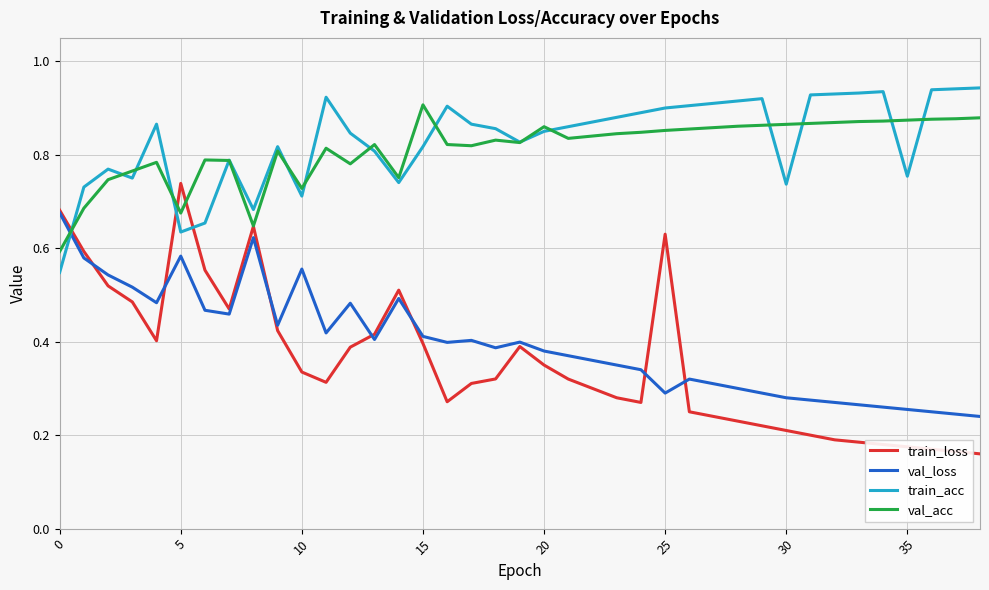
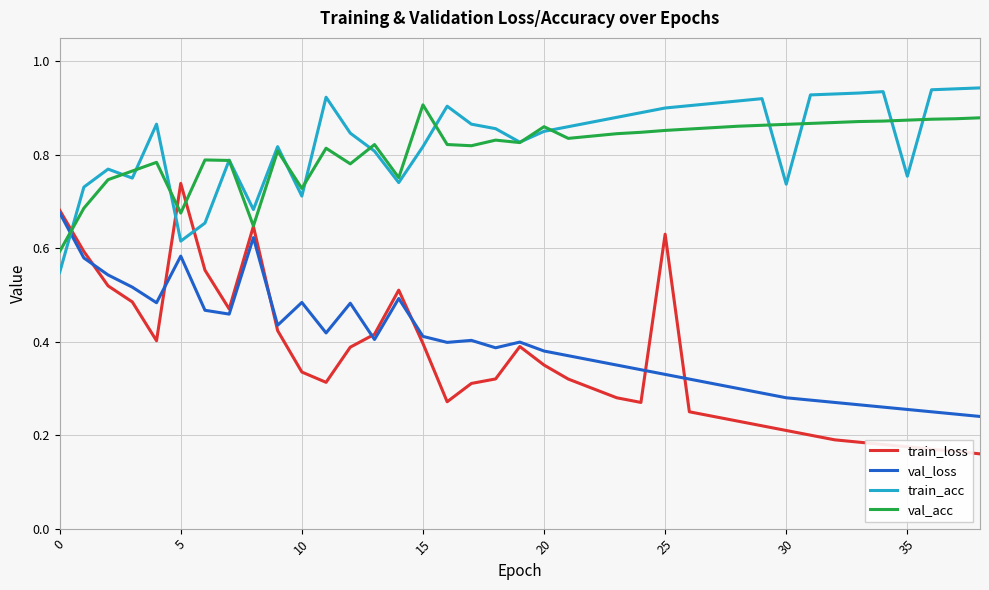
  {
    "train_loss": {
      "0": 0.68,
      "5": 0.74,
      "10": 0.34,
      "15": 0.40,
      "20": 0.35,
      "25": 0.63,
      "30": 0.21
    },
    "val_loss": {
      "0": 0.68,
      "5": 0.58,
-     "10": 0.56,
+     "10": 0.48,
      "15": 0.41,
      "20": 0.38,
-     "25": 0.29,
+     "25": 0.33,
      "30": 0.28,
      "35": 0.26
    },
    "train_acc": {
      "0": 0.55,
-     "5": 0.63,
+     "5": 0.62,
      "10": 0.71,
      "15": 0.82,
      "20": 0.85,
      "25": 0.90,
      "30": 0.74,
      "35": 0.75
    },
    "val_acc": {
      "0": 0.59,
      "5": 0.68,
      "10": 0.73,
      "15": 0.91,
      "20": 0.86,
      "25": 0.85,
      "30": 0.87,
      "35": 0.87
    }
  }
